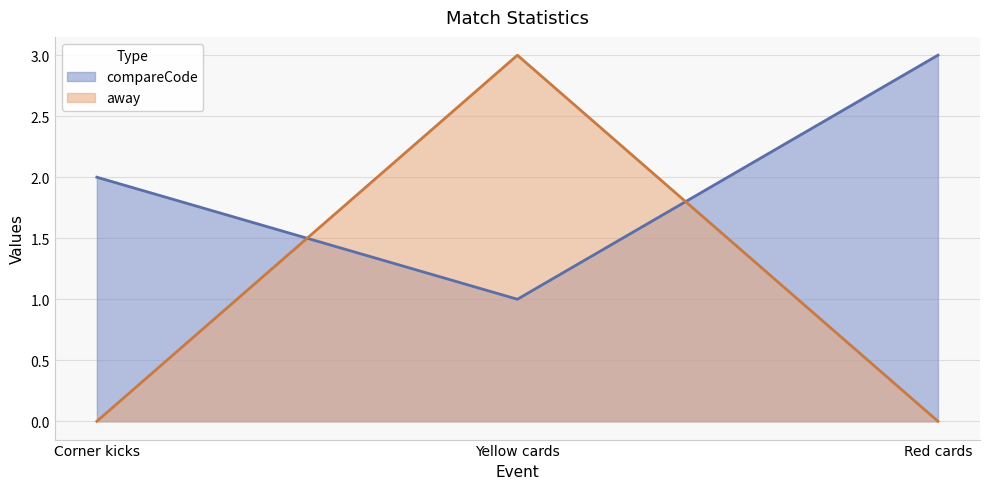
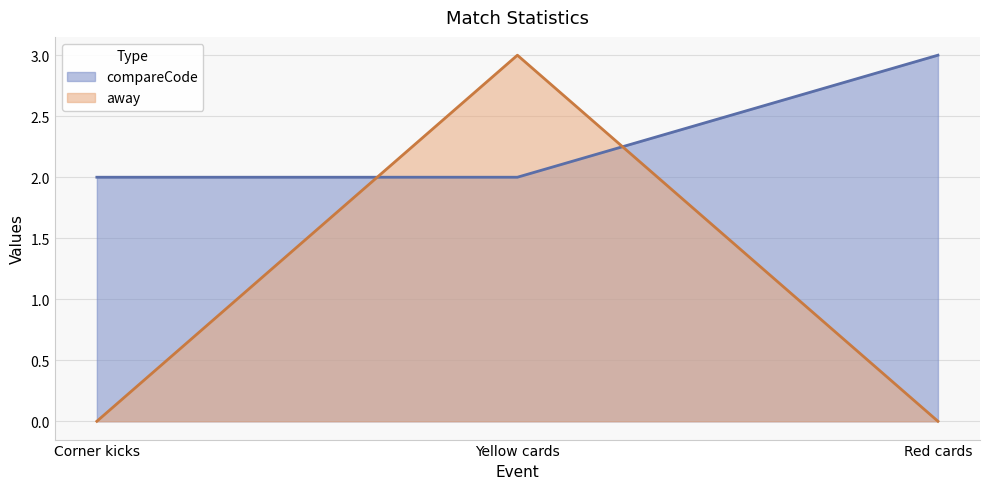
  {
    "compareCode": {
      "Corner kicks": 2,
-     "Yellow cards": 1,
+     "Yellow cards": 2,
      "Red cards": 3
    },
    "away": {
      "Corner kicks": 0,
      "Yellow cards": 3,
      "Red cards": 0
    }
  }
